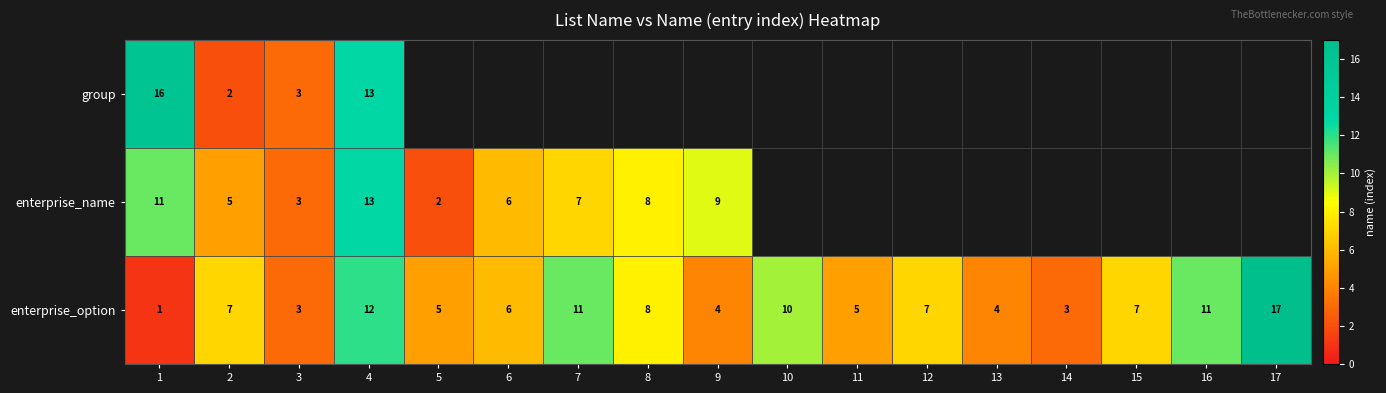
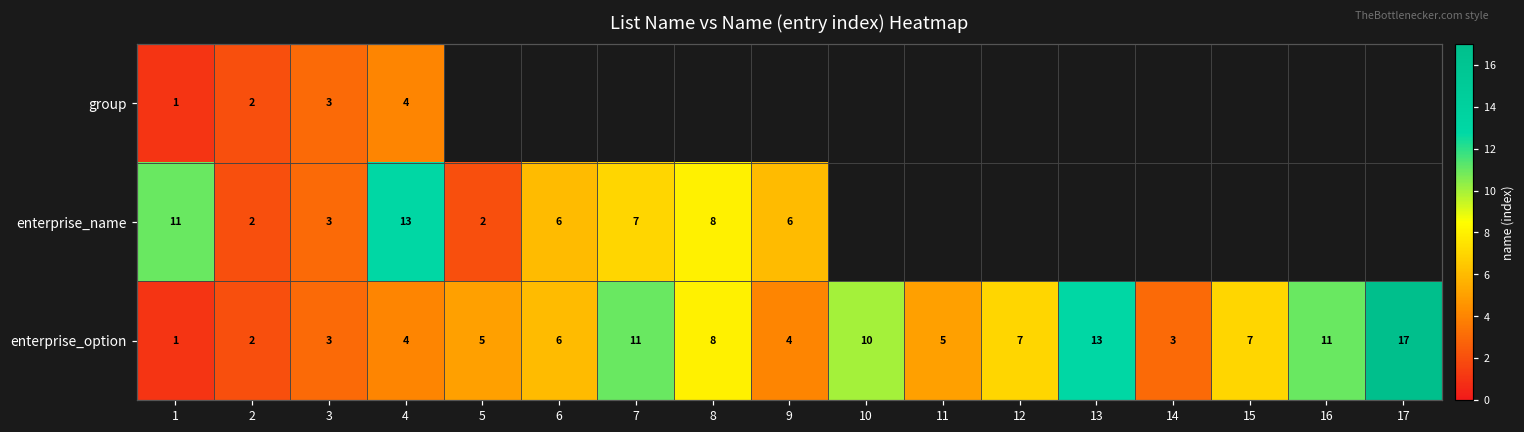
  {
    "group": {
-     "1": 16,
+     "1": 1,
      "2": 2,
      "3": 3,
-     "4": 13
+     "4": 4
    },
    "enterprise_name": {
      "1": 11,
-     "2": 5,
+     "2": 2,
      "3": 3,
      "4": 13,
      "5": 2,
      "6": 6,
      "7": 7,
      "8": 8,
-     "9": 9
+     "9": 6
    },
    "enterprise_option": {
      "1": 1,
-     "2": 7,
+     "2": 2,
      "3": 3,
-     "4": 12,
+     "4": 4,
      "5": 5,
      "6": 6,
      "7": 11,
      "8": 8,
      "9": 4,
      "10": 10,
      "11": 5,
      "12": 7,
-     "13": 4,
+     "13": 13,
      "14": 3,
      "15": 7,
      "16": 11,
      "17": 17
    }
  }
